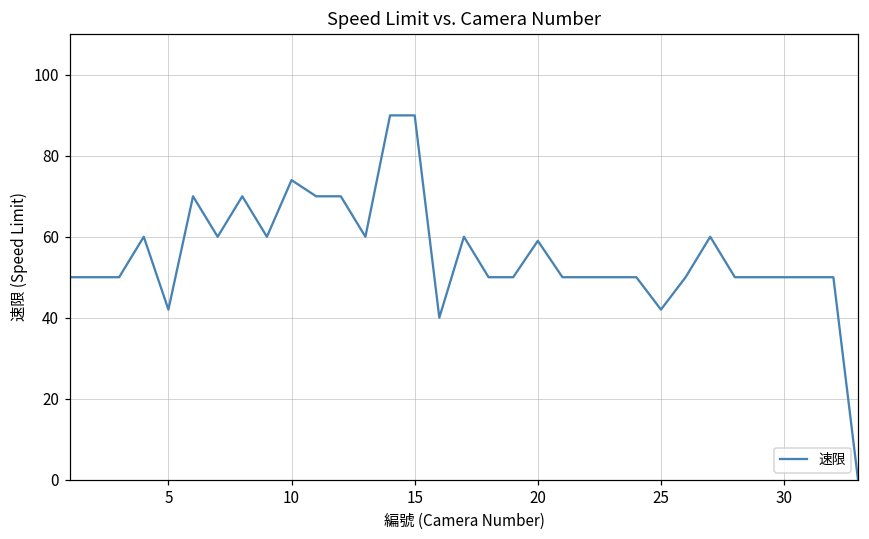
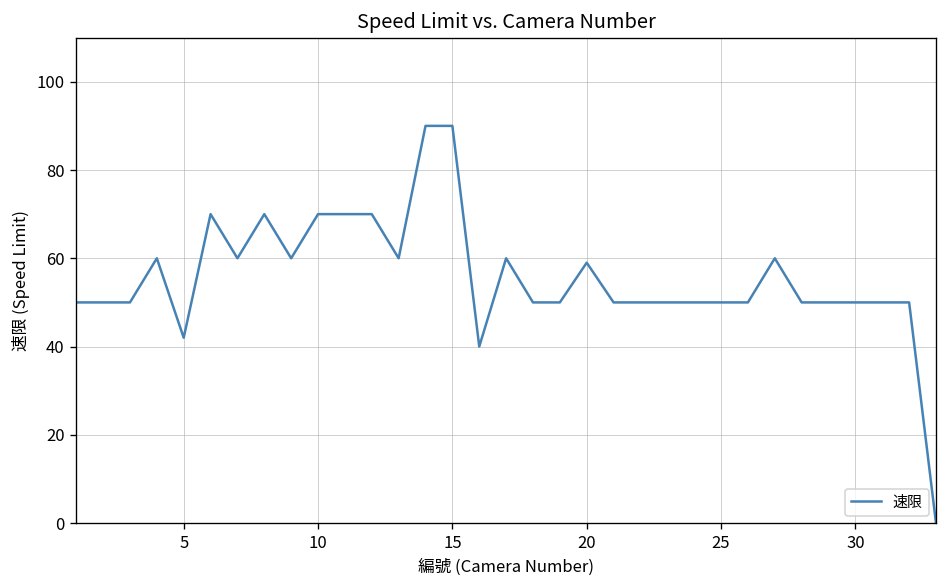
  {
    "5": 42,
-   "10": 74,
+   "10": 70,
    "15": 90,
    "20": 59,
-   "25": 42,
+   "25": 50,
    "30": 50
  }
